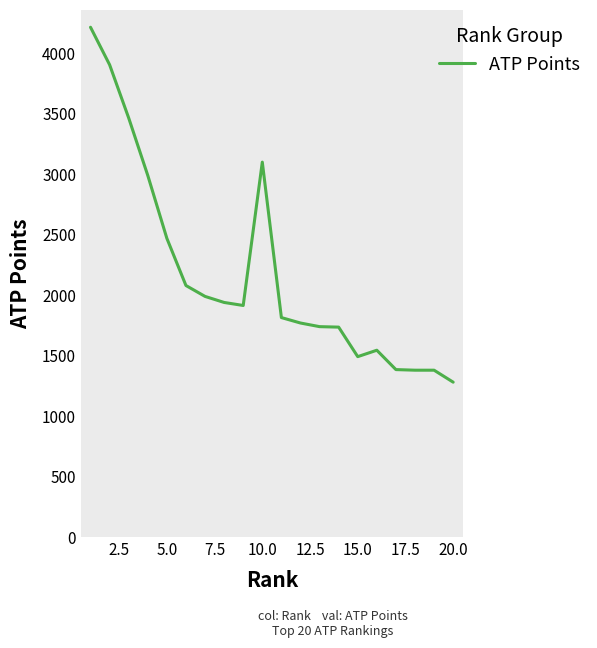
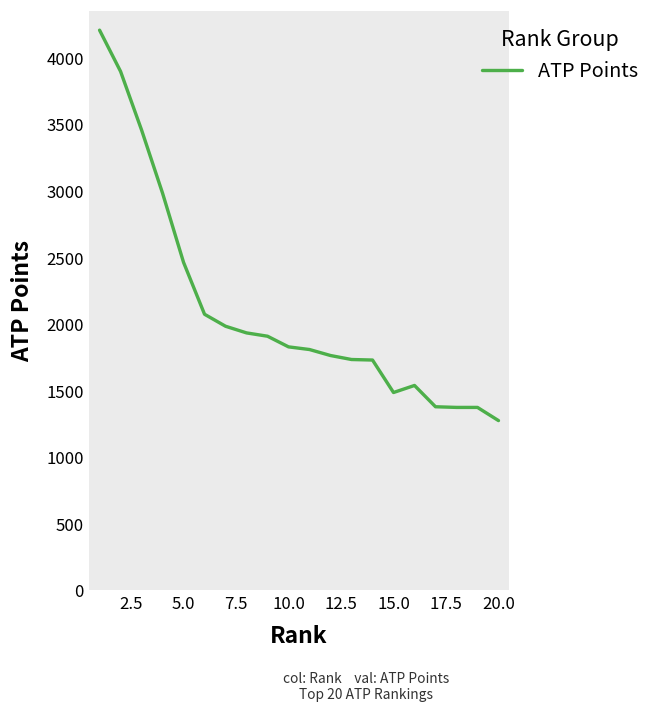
  {
    "5.0": 2470,
-   "10.0": 3100,
+   "10.0": 1830,
    "15.0": 1490,
    "20.0": 1280
  }
